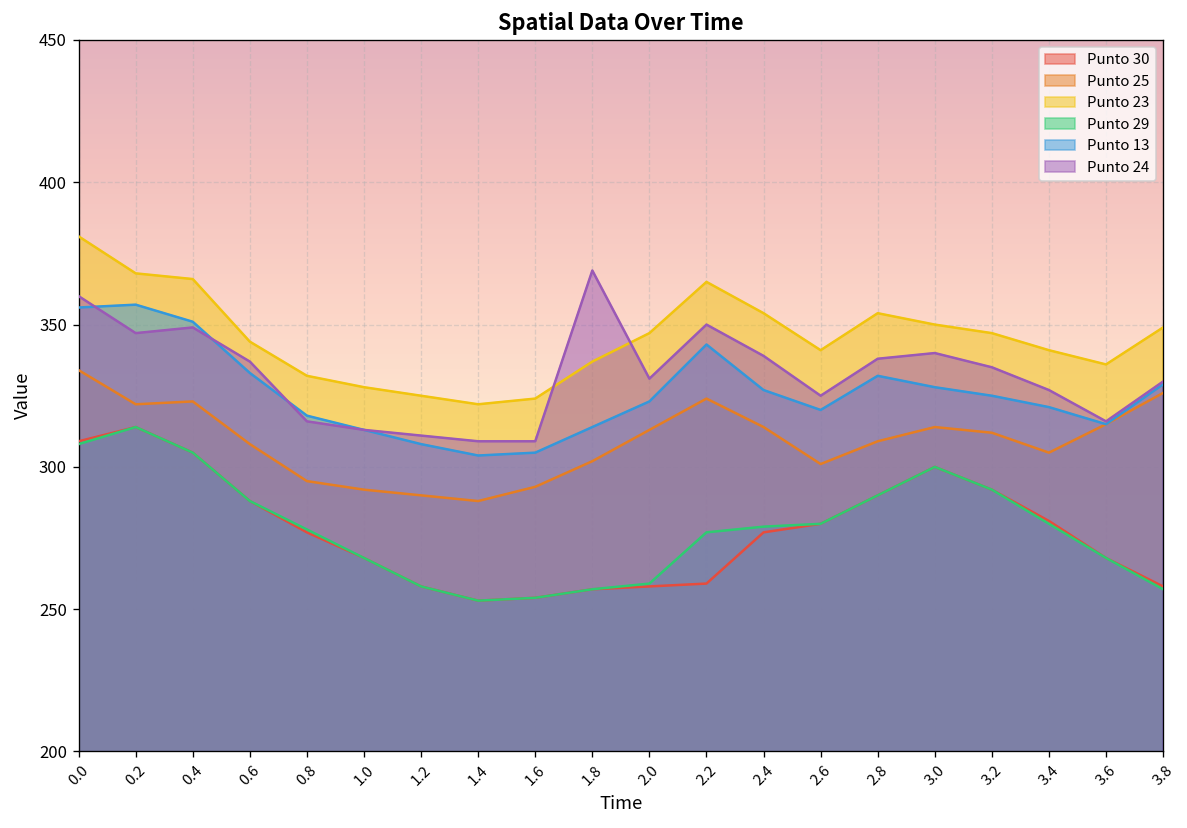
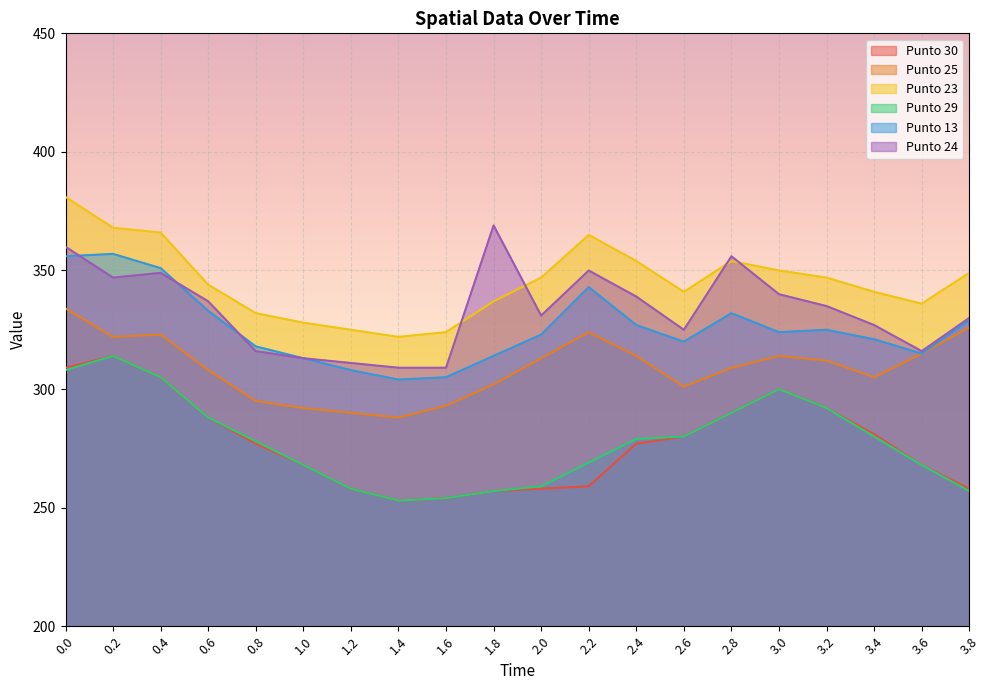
  {
    "Punto 29": {
-     "2.2": 277,
+     "2.2": 269,
      "2.4": 279
    },
    "Punto 13": {
      "0.0": 356,
      "0.2": 357,
      "0.4": 351,
      "0.6": 333,
      "0.8": 318,
      "1.2": 308,
      "1.4": 304,
      "1.6": 305,
      "1.8": 314,
      "2.0": 323,
      "2.2": 343,
      "2.4": 327,
      "2.6": 320,
      "2.8": 332,
-     "3.0": 328,
+     "3.0": 324,
      "3.2": 325,
      "3.4": 321
    },
    "Punto 24": {
      "0.0": 360,
      "0.2": 347,
      "0.4": 349,
      "0.6": 337,
      "0.8": 316,
      "1.2": 311,
      "1.4": 309,
      "1.6": 309,
      "1.8": 369,
      "2.0": 331,
      "2.2": 350,
      "2.4": 339,
      "2.6": 325,
-     "2.8": 338,
+     "2.8": 356,
      "3.0": 340,
      "3.2": 335,
      "3.4": 327
    }
  }
